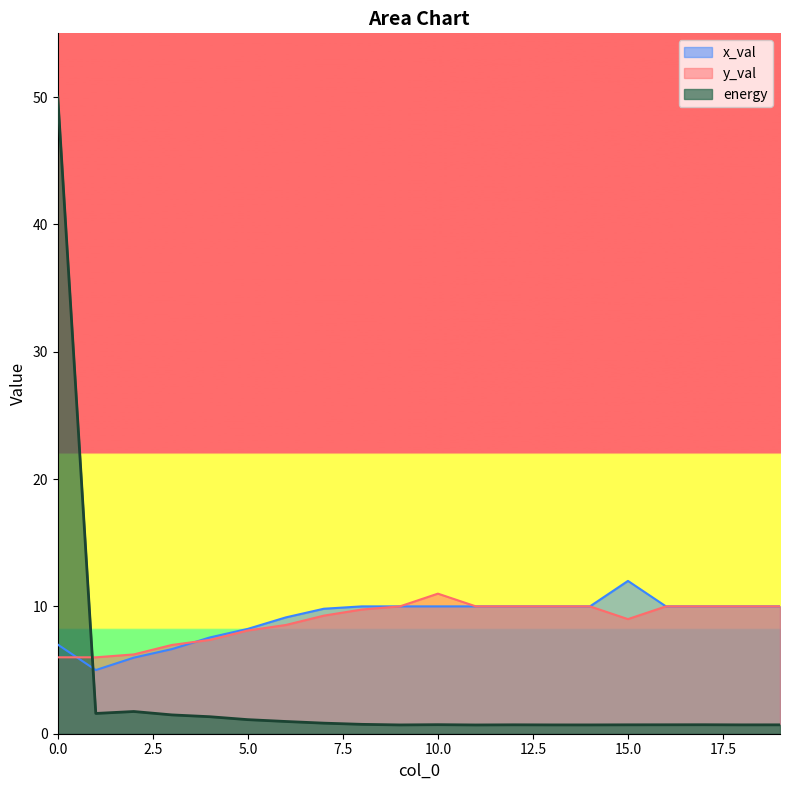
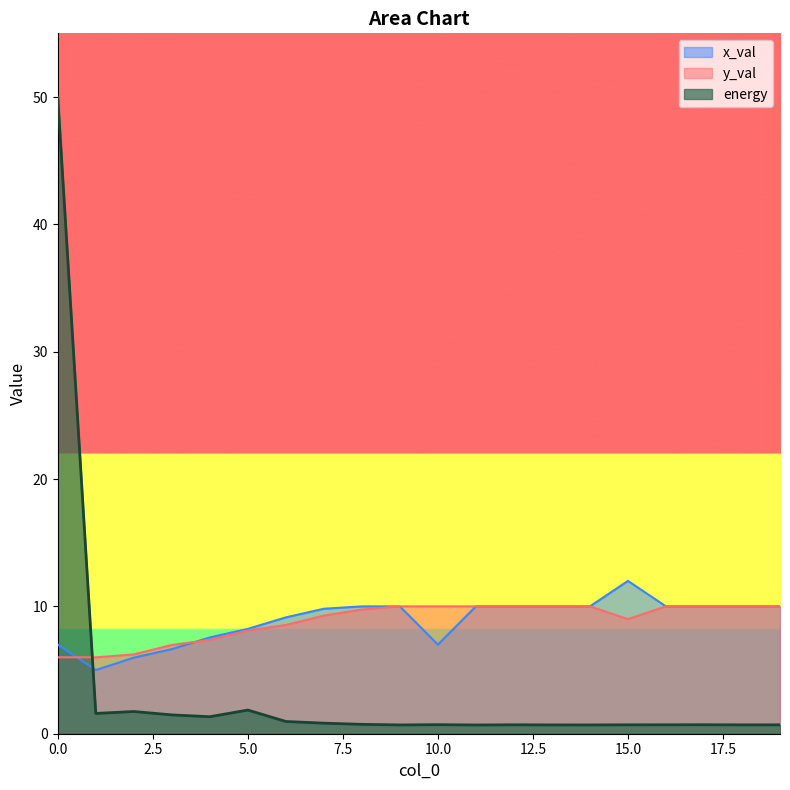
  {
    "x_val": {
      "0.0": 7,
-     "10.0": 10,
+     "10.0": 7,
      "15.0": 12
    },
    "y_val": {
      "0.0": 6,
-     "10.0": 11,
+     "10.0": 10,
      "15.0": 9
    },
    "energy": {
      "0.0": 50.0,
-     "5.0": 1.1,
+     "5.0": 1.9,
      "10.0": 0.7,
      "15.0": 0.7
    }
  }
